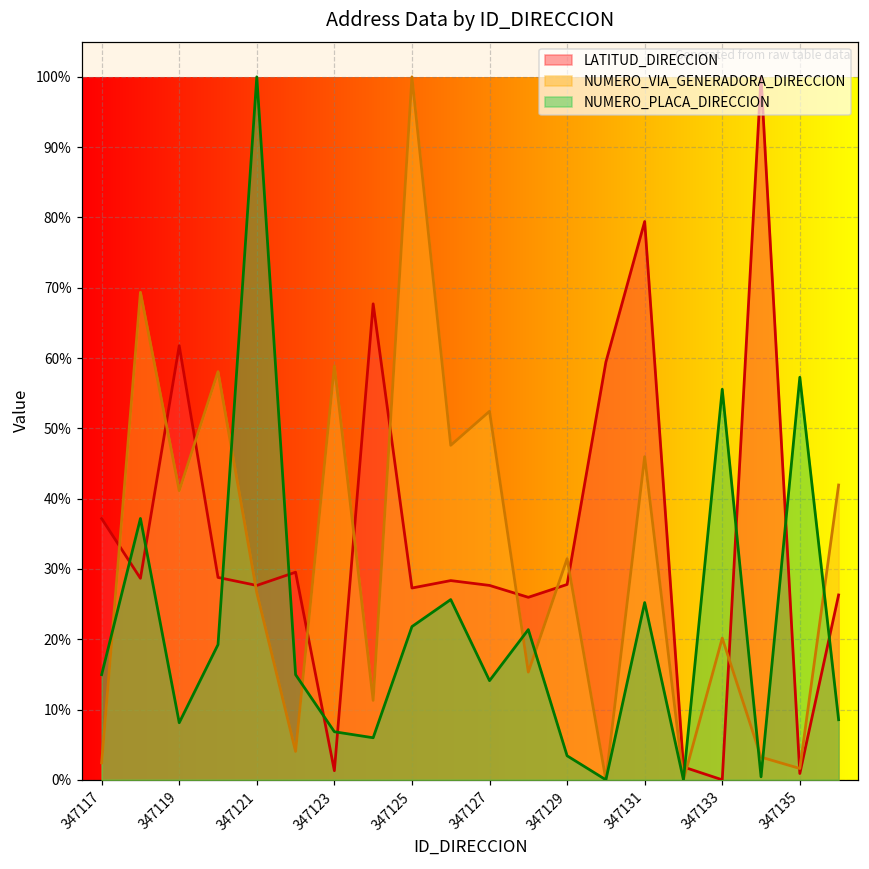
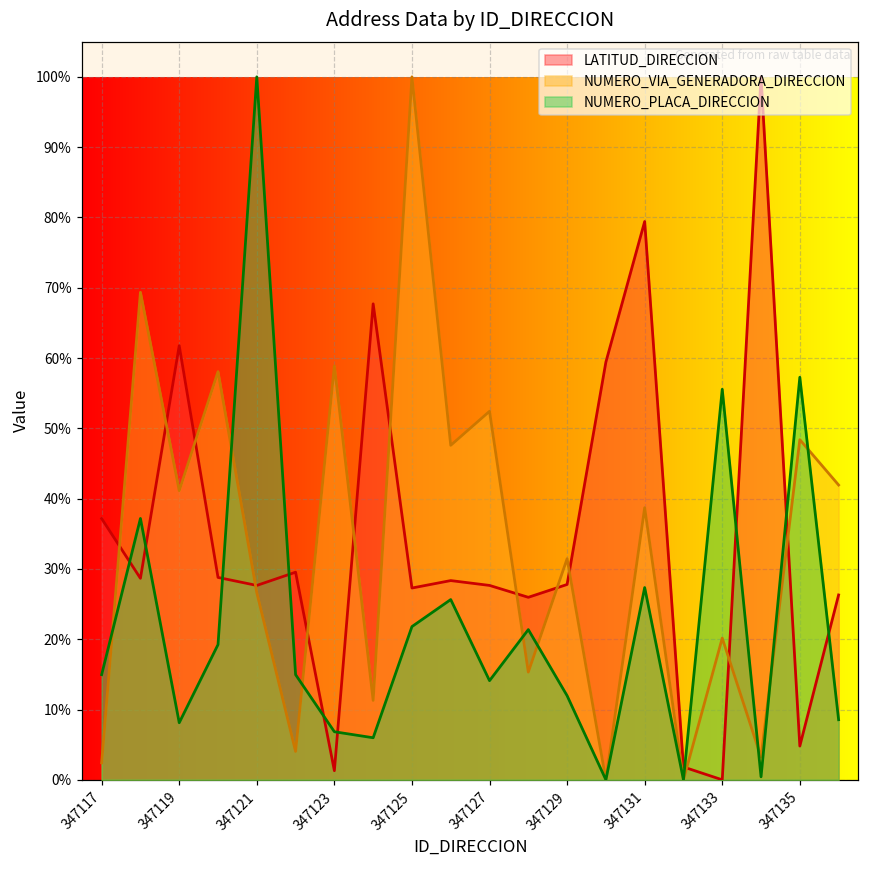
  {
    "LATITUD_DIRECCION": {
      "347117": "37%",
      "347119": "62%",
      "347121": "28%",
      "347123": "1%",
      "347125": "27%",
      "347127": "28%",
      "347129": "28%",
      "347131": "79%",
      "347133": "0%",
-     "347135": "1%"
+     "347135": "5%"
    },
    "NUMERO_VIA_GENERADORA_DIRECCION": {
      "347117": "2%",
      "347119": "41%",
      "347121": "27%",
      "347123": "59%",
      "347125": "100%",
      "347127": "52%",
      "347129": "31%",
-     "347131": "46%",
+     "347131": "39%",
      "347133": "20%",
-     "347135": "2%"
+     "347135": "48%"
    },
    "NUMERO_PLACA_DIRECCION": {
      "347117": "15%",
      "347119": "8%",
      "347121": "100%",
      "347123": "7%",
      "347125": "22%",
      "347127": "14%",
-     "347129": "3%",
-     "347131": "25%",
+     "347129": "12%",
+     "347131": "27%",
      "347133": "56%",
      "347135": "57%"
    }
  }
